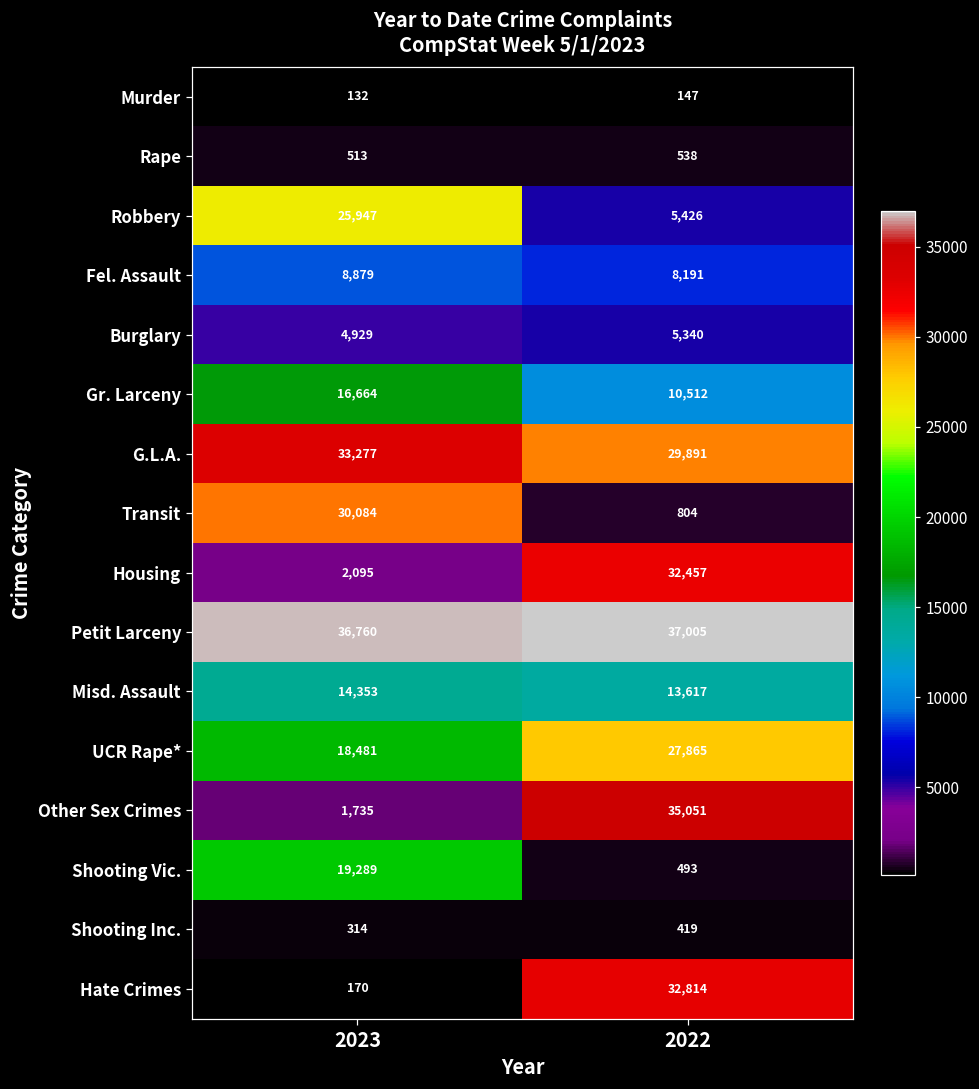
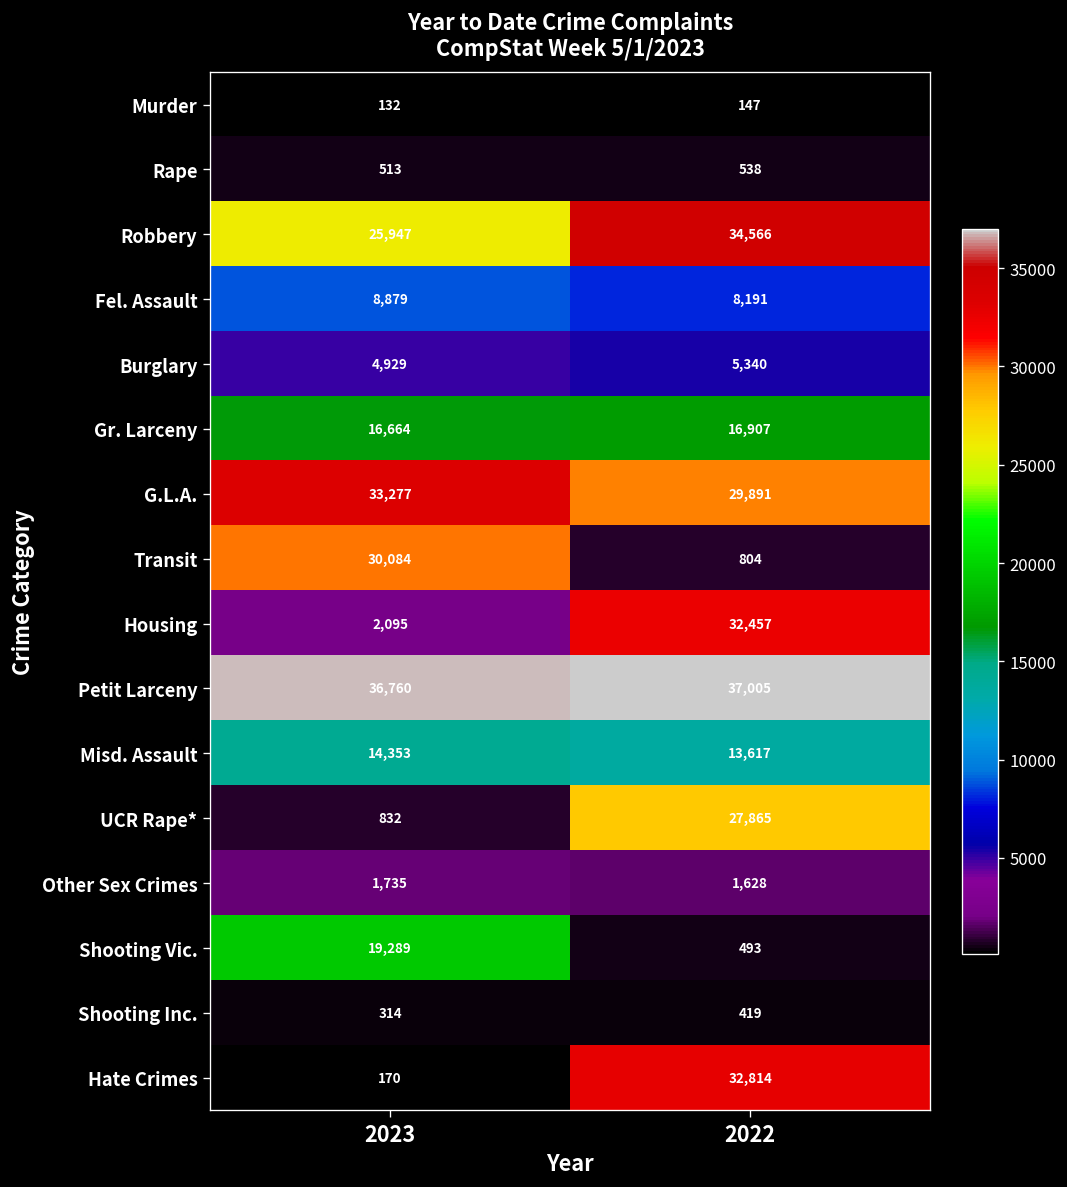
  {
    "Murder": {
      "2023": "132",
      "2022": "147"
    },
    "Rape": {
      "2023": "513",
      "2022": "538"
    },
    "Robbery": {
      "2023": "25,947",
-     "2022": "5,426"
+     "2022": "34,566"
    },
    "Fel. Assault": {
      "2023": "8,879",
      "2022": "8,191"
    },
    "Burglary": {
      "2023": "4,929",
      "2022": "5,340"
    },
    "Gr. Larceny": {
      "2023": "16,664",
-     "2022": "10,512"
+     "2022": "16,907"
    },
    "G.L.A.": {
      "2023": "33,277",
      "2022": "29,891"
    },
    "Transit": {
      "2023": "30,084",
      "2022": "804"
    },
    "Housing": {
      "2023": "2,095",
      "2022": "32,457"
    },
    "Petit Larceny": {
      "2023": "36,760",
      "2022": "37,005"
    },
    "Misd. Assault": {
      "2023": "14,353",
      "2022": "13,617"
    },
    "UCR Rape*": {
-     "2023": "18,481",
+     "2023": "832",
      "2022": "27,865"
    },
    "Other Sex Crimes": {
      "2023": "1,735",
-     "2022": "35,051"
+     "2022": "1,628"
    },
    "Shooting Vic.": {
      "2023": "19,289",
      "2022": "493"
    },
    "Shooting Inc.": {
      "2023": "314",
      "2022": "419"
    },
    "Hate Crimes": {
      "2023": "170",
      "2022": "32,814"
    }
  }
